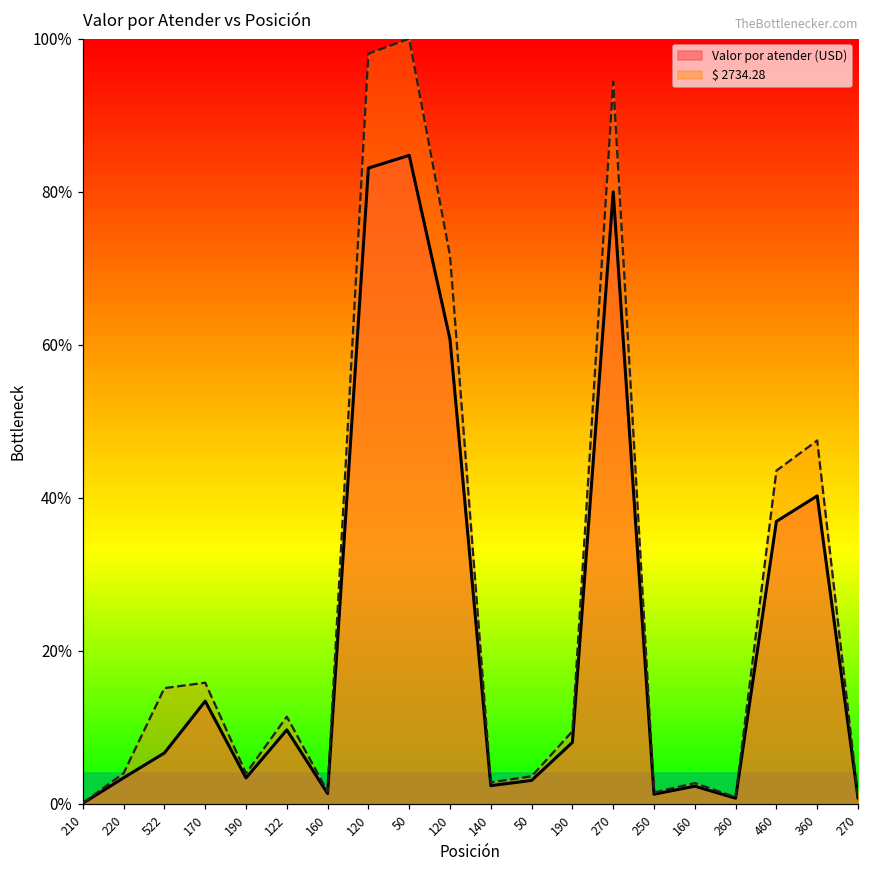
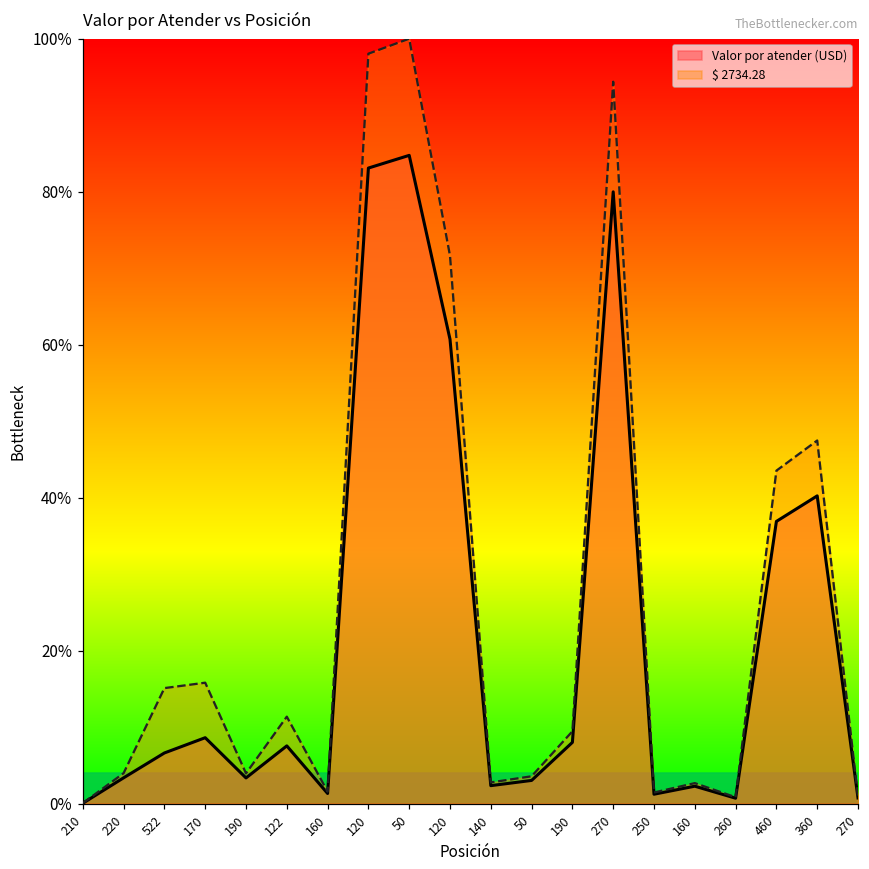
  {
    "Valor por atender (USD)": {
      "522": "7%",
-     "170": "13%",
-     "122": "10%",
+     "170": "9%",
+     "122": "8%",
      "460": "37%",
      "360": "40%"
    },
    "$ 2734.28": {
      "522": "15%",
      "170": "16%",
      "122": "11%",
      "460": "44%",
      "360": "47%"
    }
  }
